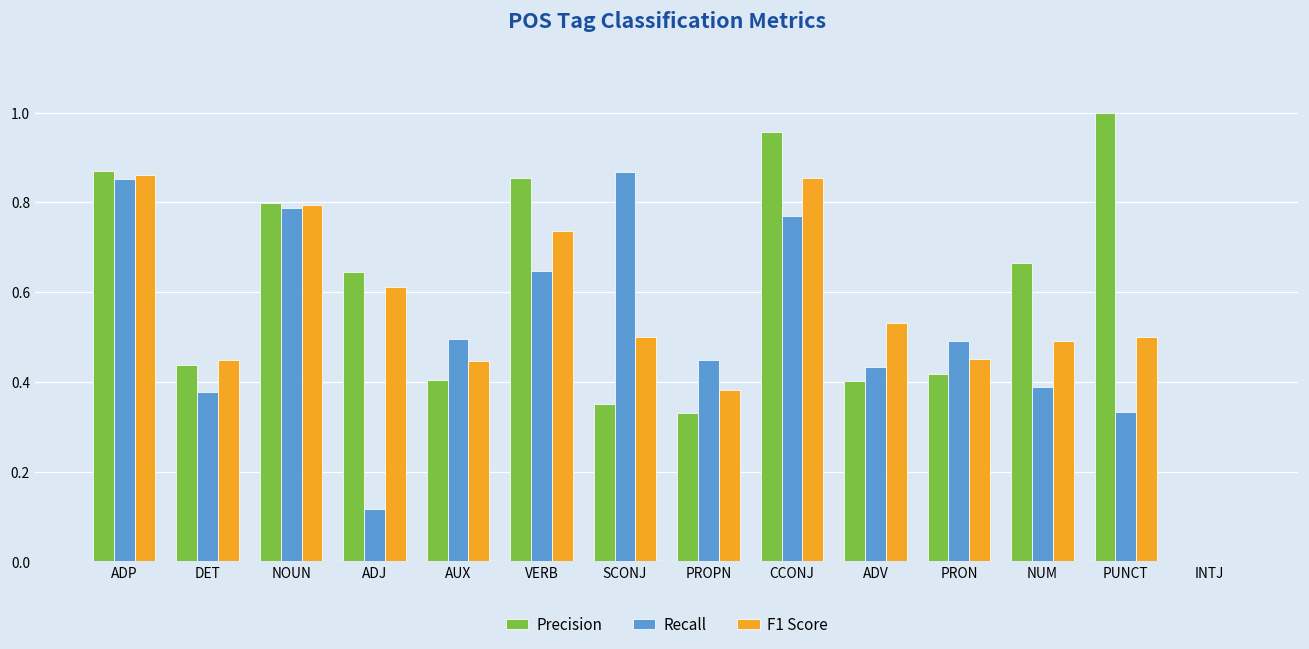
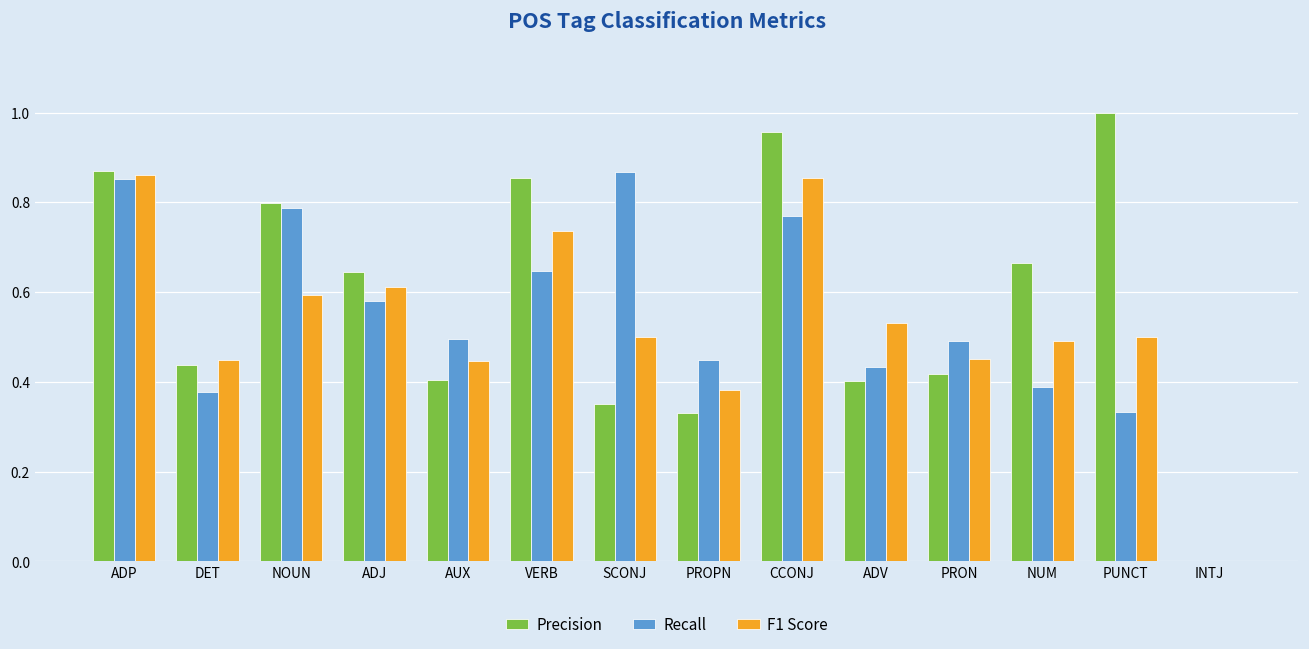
  {
    "Precision": {
      "ADP": 0.87,
      "DET": 0.44,
      "NOUN": 0.80,
      "ADJ": 0.64,
      "AUX": 0.40,
      "VERB": 0.85,
      "SCONJ": 0.35,
      "PROPN": 0.33,
      "CCONJ": 0.96,
      "ADV": 0.40,
      "PRON": 0.42,
      "NUM": 0.66,
      "PUNCT": 1.00,
      "INTJ": 0.00
    },
    "Recall": {
      "ADP": 0.85,
      "DET": 0.38,
      "NOUN": 0.79,
-     "ADJ": 0.12,
+     "ADJ": 0.58,
      "AUX": 0.50,
      "VERB": 0.65,
      "SCONJ": 0.87,
      "PROPN": 0.45,
      "CCONJ": 0.77,
      "ADV": 0.43,
      "PRON": 0.49,
      "NUM": 0.39,
      "PUNCT": 0.33,
      "INTJ": 0.00
    },
    "F1 Score": {
      "ADP": 0.86,
      "DET": 0.45,
-     "NOUN": 0.79,
+     "NOUN": 0.59,
      "ADJ": 0.61,
      "AUX": 0.45,
      "VERB": 0.74,
      "SCONJ": 0.50,
      "PROPN": 0.38,
      "CCONJ": 0.85,
      "ADV": 0.53,
      "PRON": 0.45,
      "NUM": 0.49,
      "PUNCT": 0.50,
      "INTJ": 0.00
    }
  }
